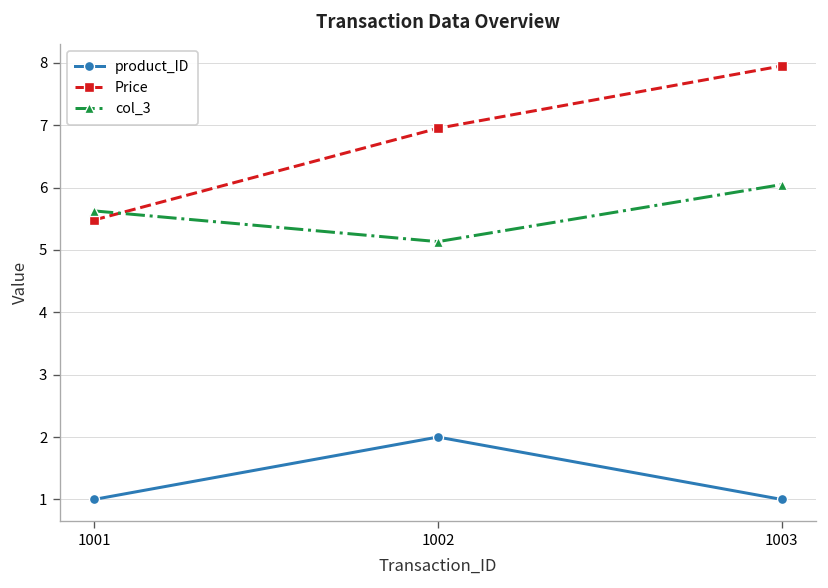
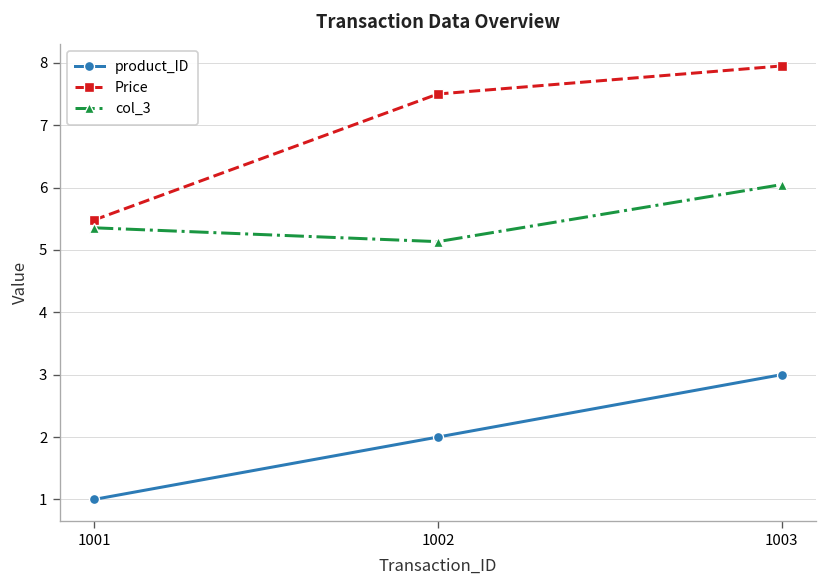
  {
    "product_ID": {
      "1001": 1,
      "1002": 2,
-     "1003": 1
+     "1003": 3
    },
    "Price": {
      "1001": 5.5,
-     "1002": 7.0,
+     "1002": 7.5,
      "1003": 8.0
    },
    "col_3": {
-     "1001": 5.6,
+     "1001": 5.4,
      "1002": 5.1,
      "1003": 6.0
    }
  }
